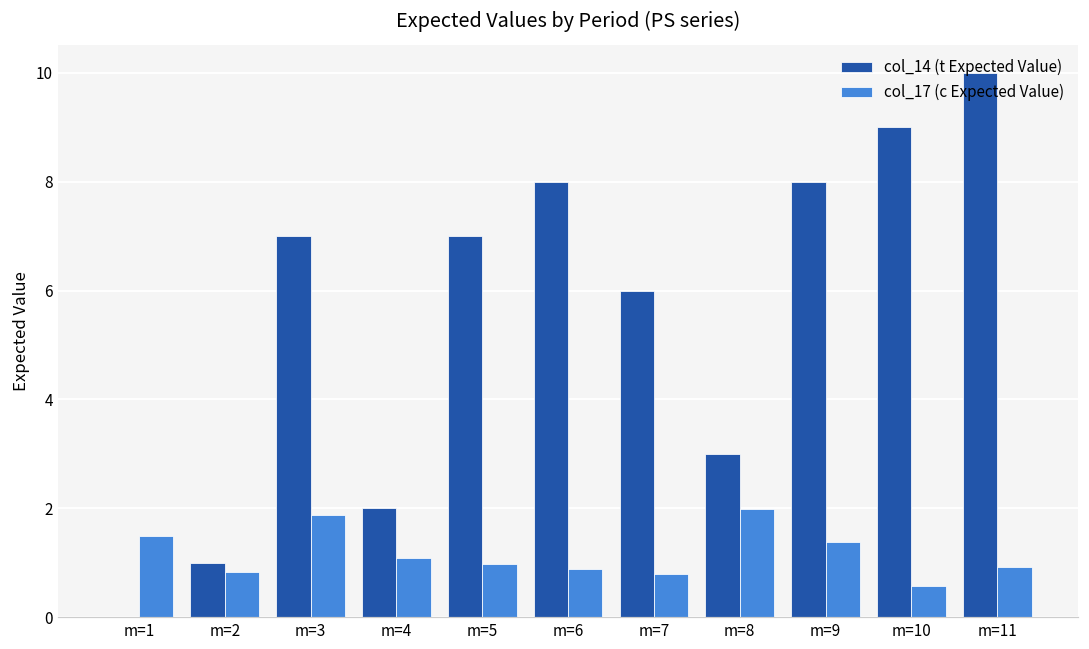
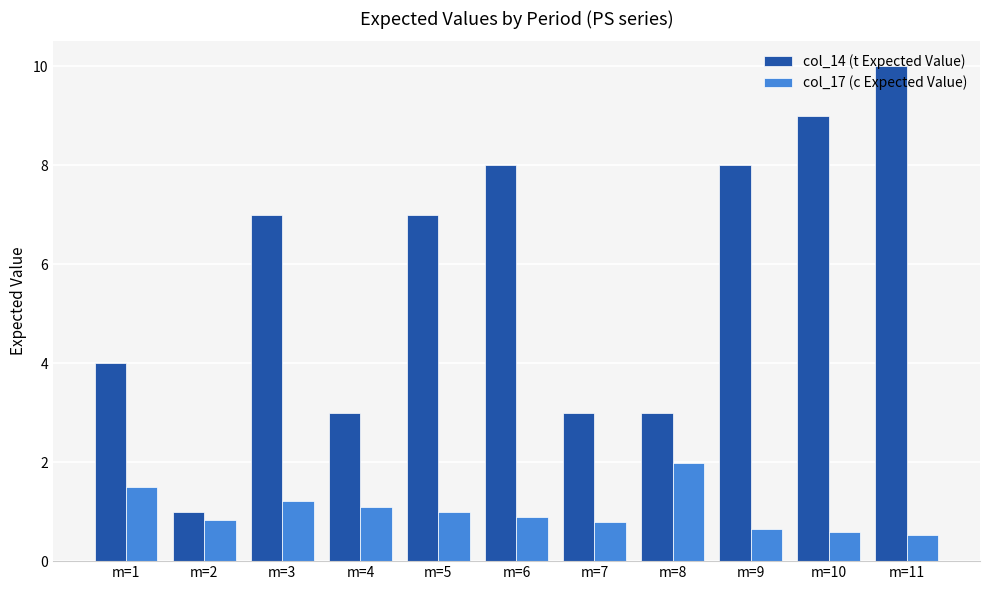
  {
    "col_14 (t Expected Value)": {
-     "m=1": 0,
+     "m=1": 4,
      "m=2": 1,
      "m=3": 7,
-     "m=4": 2,
+     "m=4": 3,
      "m=5": 7,
      "m=6": 8,
-     "m=7": 6,
+     "m=7": 3,
      "m=8": 3,
      "m=9": 8,
      "m=10": 9,
      "m=11": 10
    },
    "col_17 (c Expected Value)": {
      "m=1": 1.5,
      "m=2": 0.8,
-     "m=3": 1.9,
+     "m=3": 1.2,
      "m=4": 1.1,
      "m=5": 1.0,
      "m=6": 0.9,
      "m=7": 0.8,
      "m=8": 2.0,
-     "m=9": 1.4,
+     "m=9": 0.6,
      "m=10": 0.6,
-     "m=11": 0.9
+     "m=11": 0.5
    }
  }
